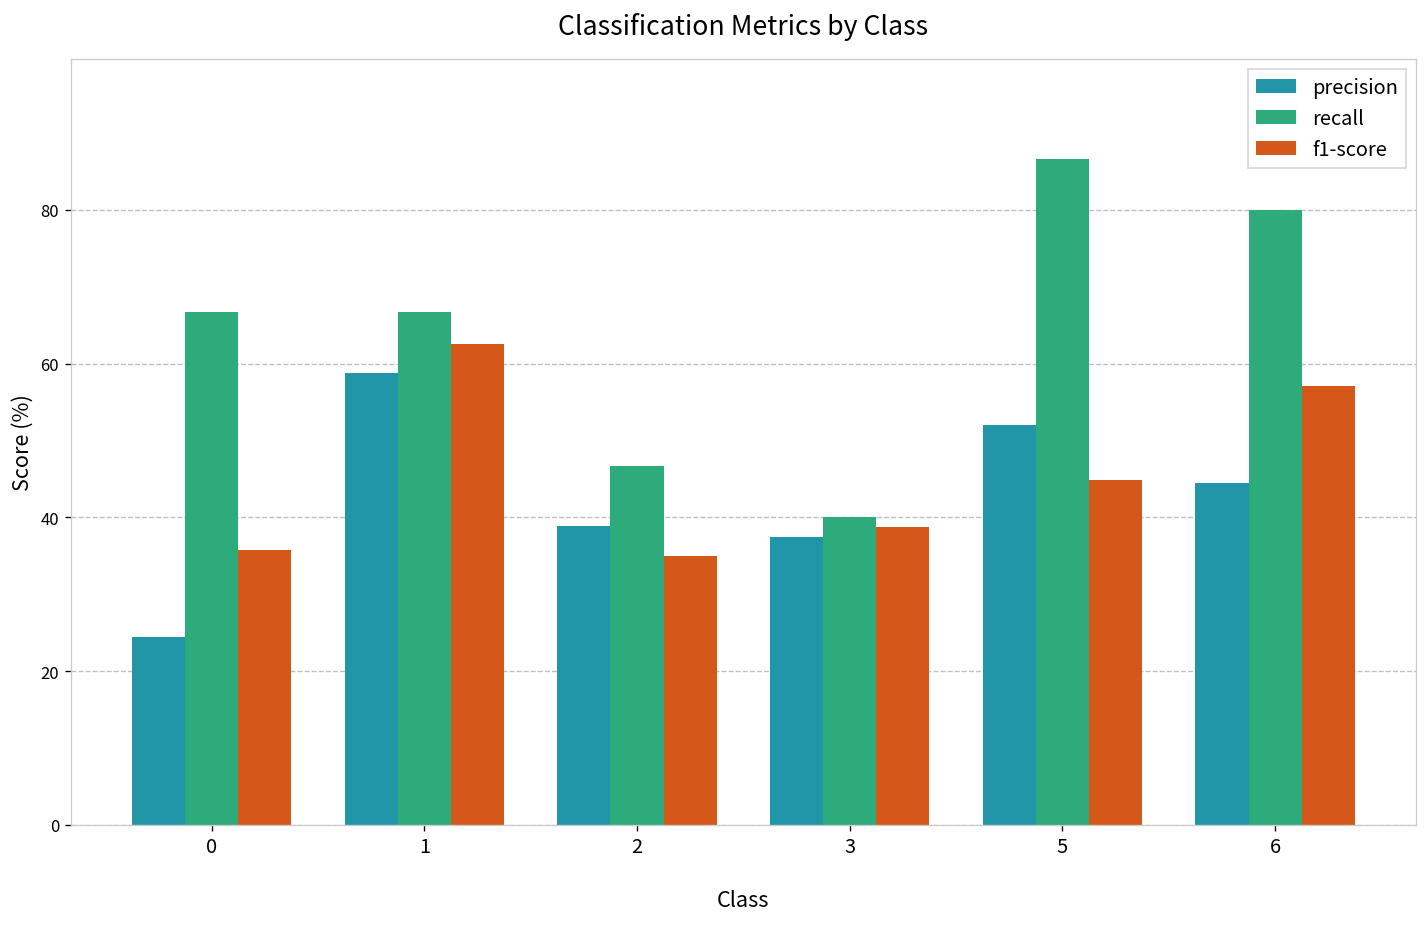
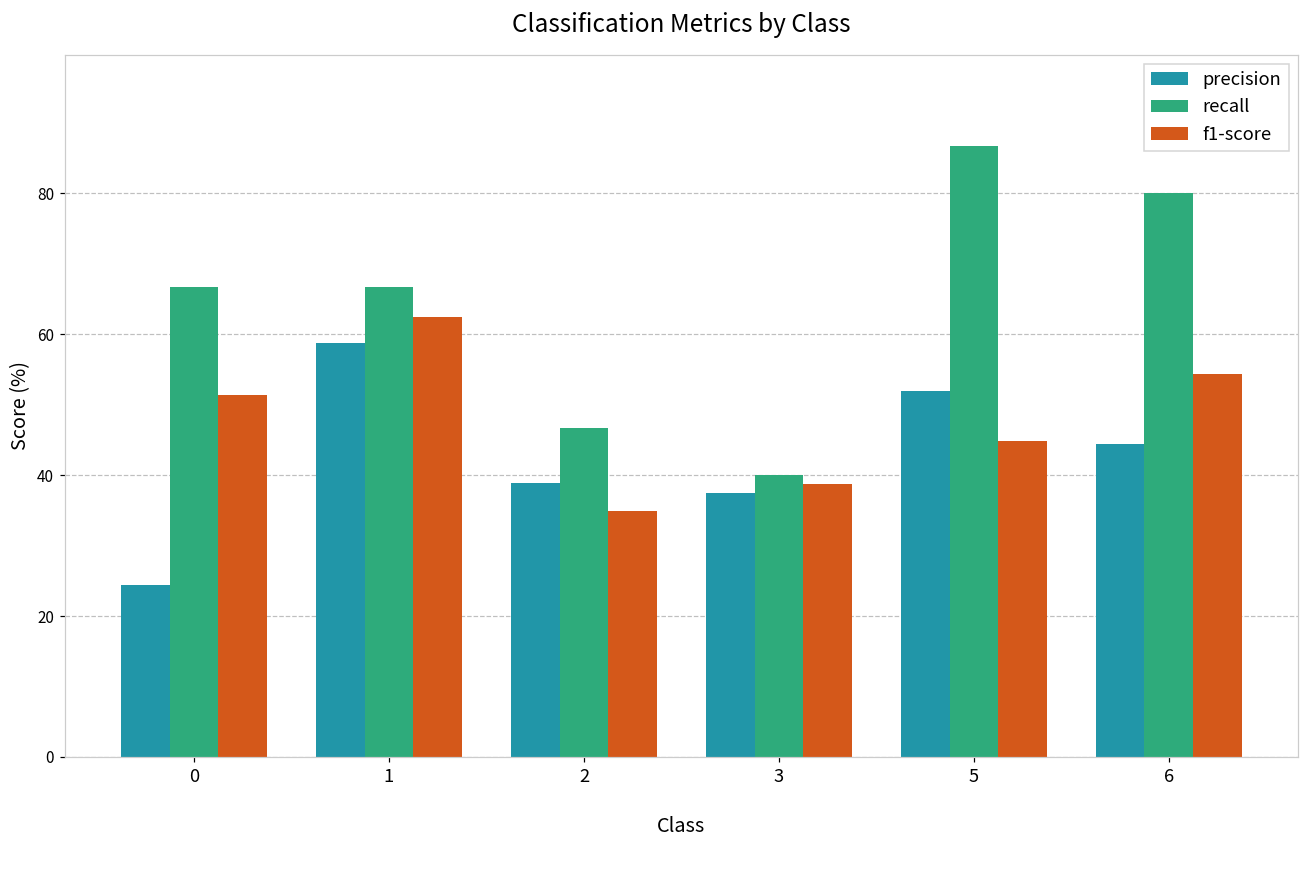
  {
    "f1-score": {
-     "0": 36,
+     "0": 51,
      "1": 63,
      "2": 35,
      "3": 39,
      "5": 45,
-     "6": 57
+     "6": 54
    }
  }
